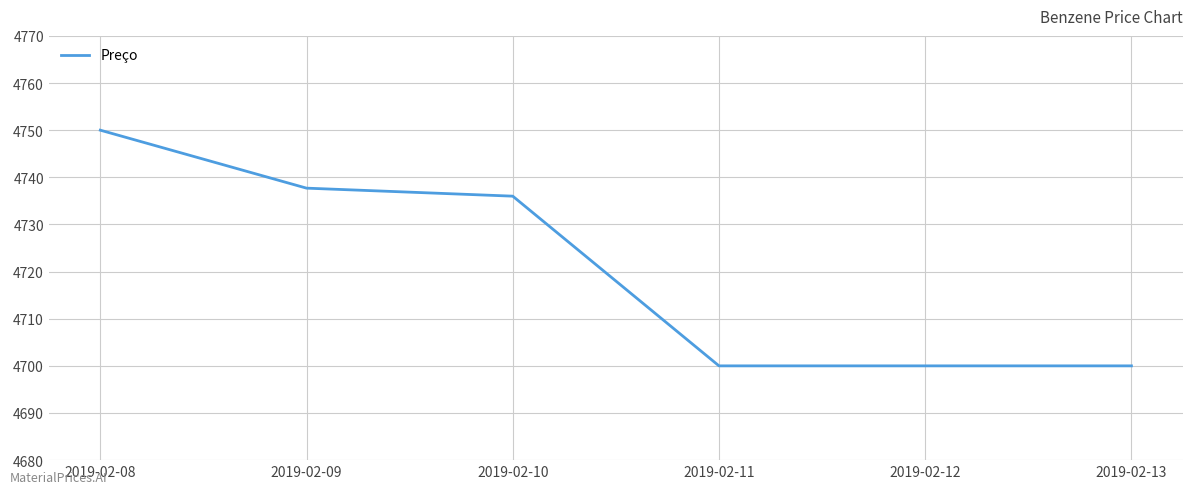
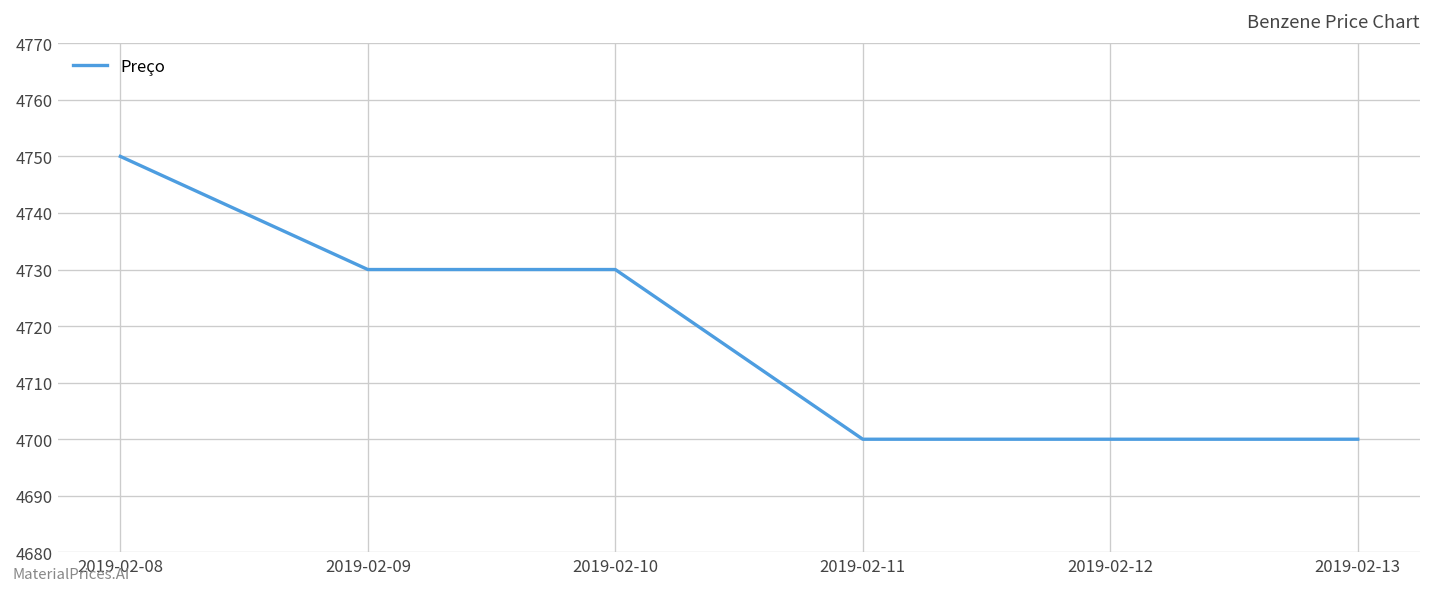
  {
    "2019-02-08": 4750,
-   "2019-02-09": 4738,
-   "2019-02-10": 4736,
+   "2019-02-09": 4730,
+   "2019-02-10": 4730,
    "2019-02-11": 4700,
    "2019-02-12": 4700,
    "2019-02-13": 4700
  }
